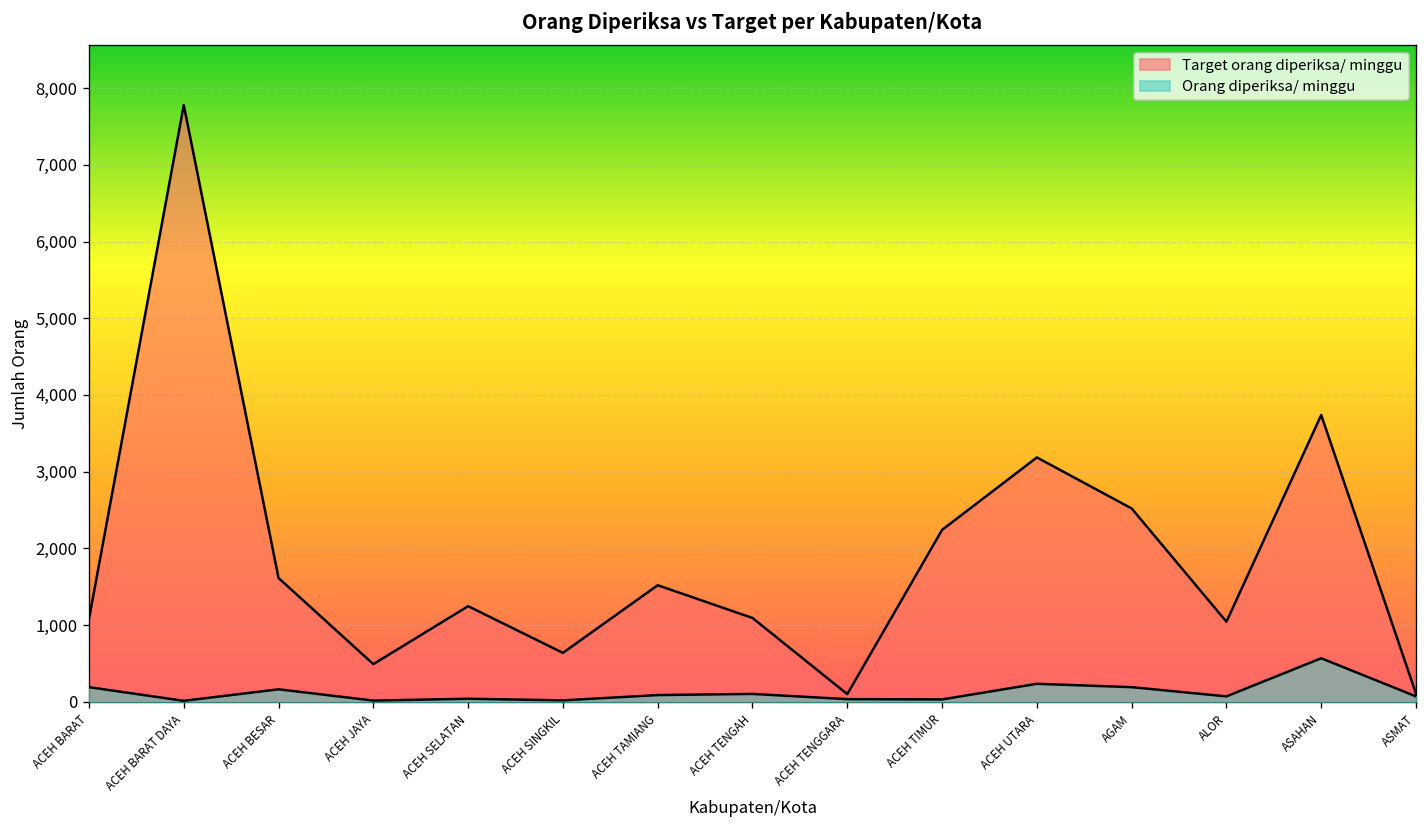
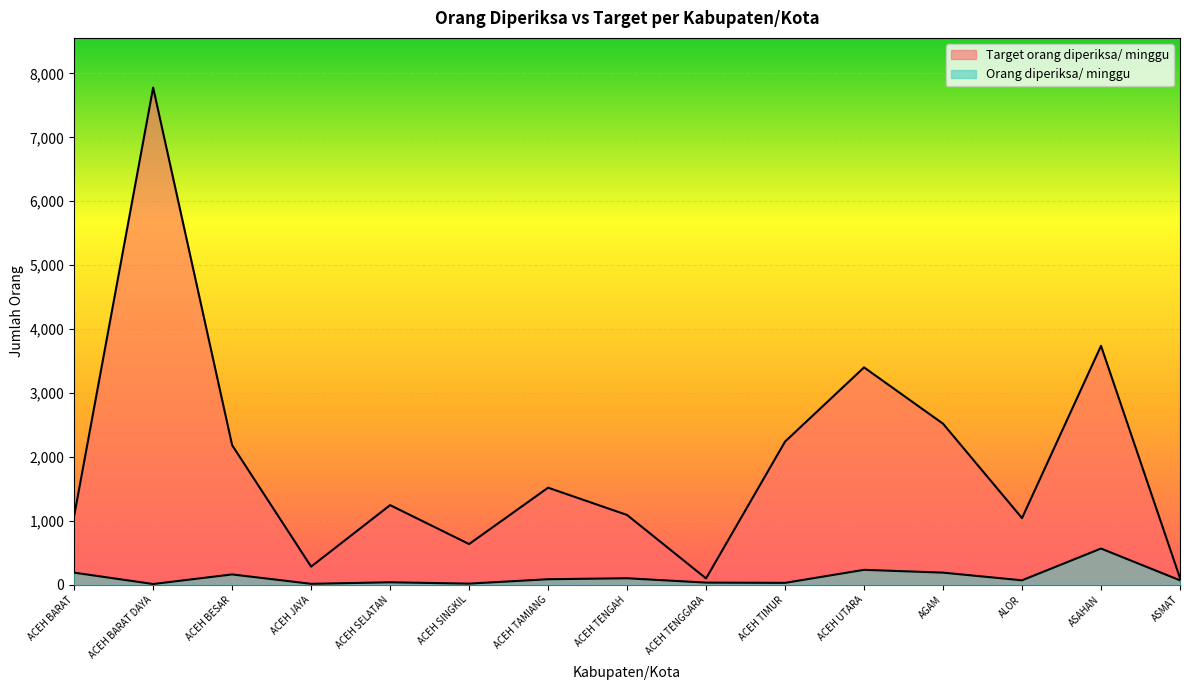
  {
    "Target orang diperiksa/ minggu": {
      "ACEH BARAT": "1,100",
      "ACEH BARAT DAYA": "7,800",
-     "ACEH BESAR": "1,600",
-     "ACEH JAYA": "500",
+     "ACEH BESAR": "2,200",
+     "ACEH JAYA": "300",
      "ACEH SELATAN": "1,200",
      "ACEH SINGKIL": "600",
      "ACEH TAMIANG": "1,500",
      "ACEH TENGAH": "1,100",
      "ACEH TENGGARA": "100",
      "ACEH TIMUR": "2,200",
-     "ACEH UTARA": "3,200",
+     "ACEH UTARA": "3,400",
      "AGAM": "2,500",
      "ALOR": "1,000",
      "ASAHAN": "3,700"
    },
    "Orang diperiksa/ minggu": {
      "ACEH BARAT": "200",
      "ACEH BARAT DAYA": "0",
      "ACEH BESAR": "200",
      "ACEH JAYA": "0",
      "ACEH SELATAN": "0",
      "ACEH SINGKIL": "0",
      "ACEH TAMIANG": "100",
      "ACEH TENGAH": "100",
      "ACEH TENGGARA": "0",
      "ACEH TIMUR": "0",
      "ACEH UTARA": "200",
      "AGAM": "200",
      "ALOR": "100",
      "ASAHAN": "600"
    }
  }
